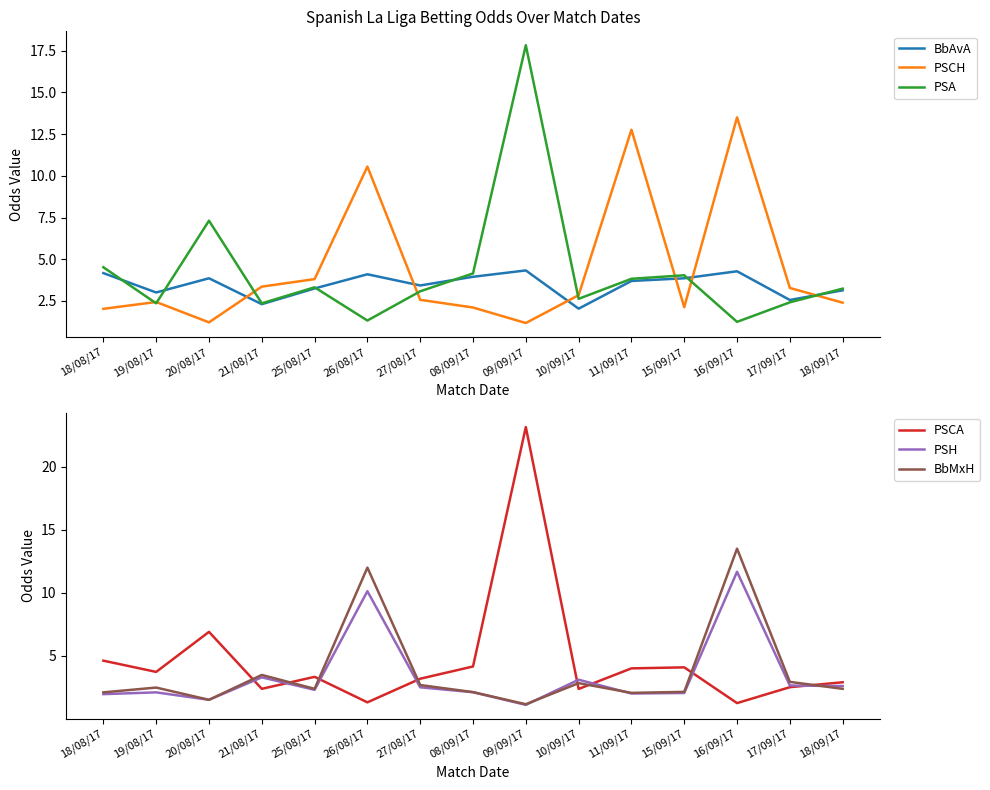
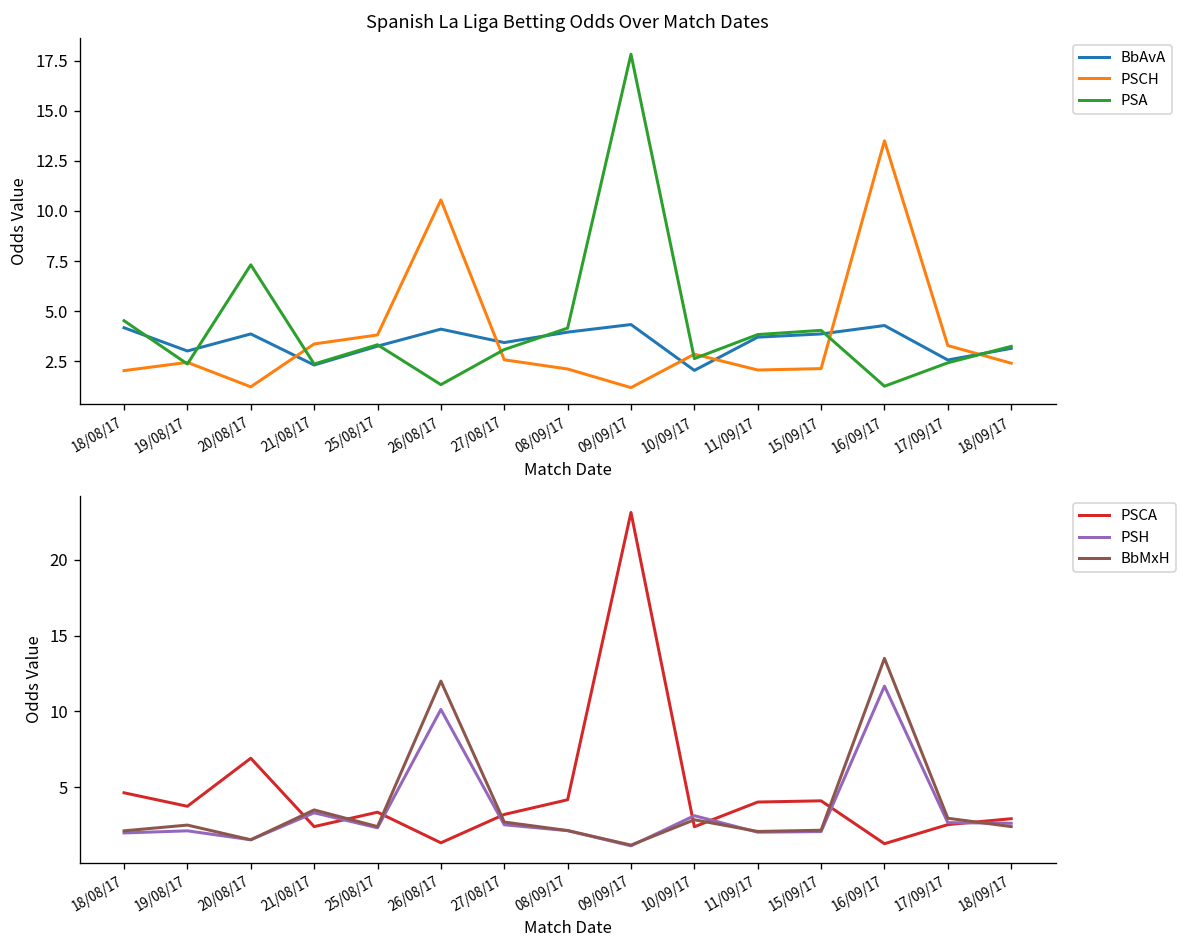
  {
    "Spanish La Liga Betting Odds Over Match Dates": {
      "BbAvA": {
        "18/08/17": 4.2,
        "19/08/17": 3.0,
        "20/08/17": 3.9,
        "26/08/17": 4.1,
        "27/08/17": 3.4,
        "08/09/17": 4.0,
        "09/09/17": 4.3,
        "10/09/17": 2.0,
        "15/09/17": 3.9,
        "16/09/17": 4.3
      },
      "PSCH": {
        "18/08/17": 2.0,
        "20/08/17": 1.2,
        "21/08/17": 3.4,
        "25/08/17": 3.8,
        "26/08/17": 10.6,
        "27/08/17": 2.6,
        "08/09/17": 2.1,
        "09/09/17": 1.2,
        "10/09/17": 2.9,
-       "11/09/17": 12.8,
+       "11/09/17": 2.1,
        "15/09/17": 2.1,
        "16/09/17": 13.5,
        "17/09/17": 3.3,
        "18/09/17": 2.4
      },
      "PSA": {
        "18/08/17": 4.5,
        "20/08/17": 7.3,
        "26/08/17": 1.3,
        "27/08/17": 3.1,
        "08/09/17": 4.2,
        "09/09/17": 17.8,
        "10/09/17": 2.6,
        "15/09/17": 4.0,
        "16/09/17": 1.3
      }
    }
  }
